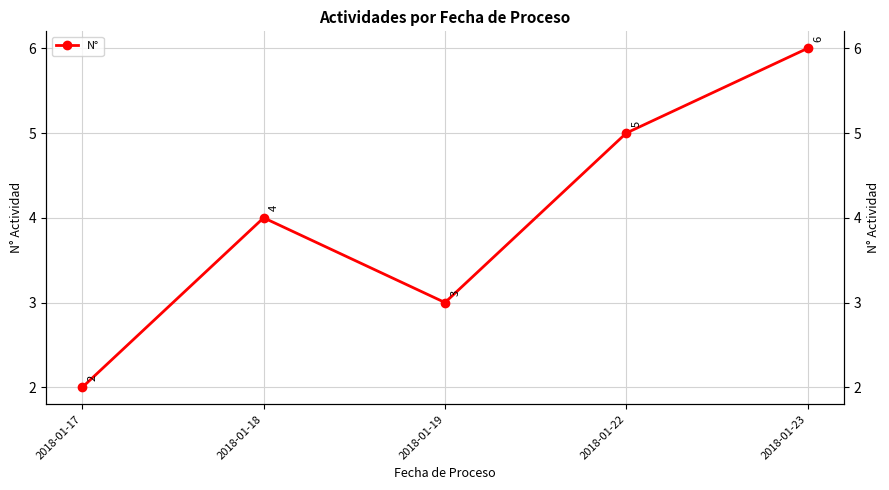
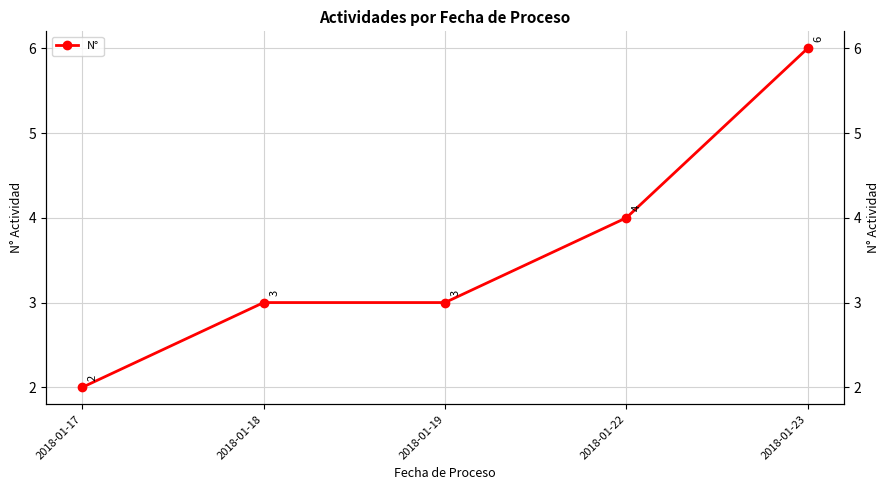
  {
    "2018-01-17": 2,
-   "2018-01-18": 4,
+   "2018-01-18": 3,
    "2018-01-19": 3,
-   "2018-01-22": 5,
+   "2018-01-22": 4,
    "2018-01-23": 6
  }
